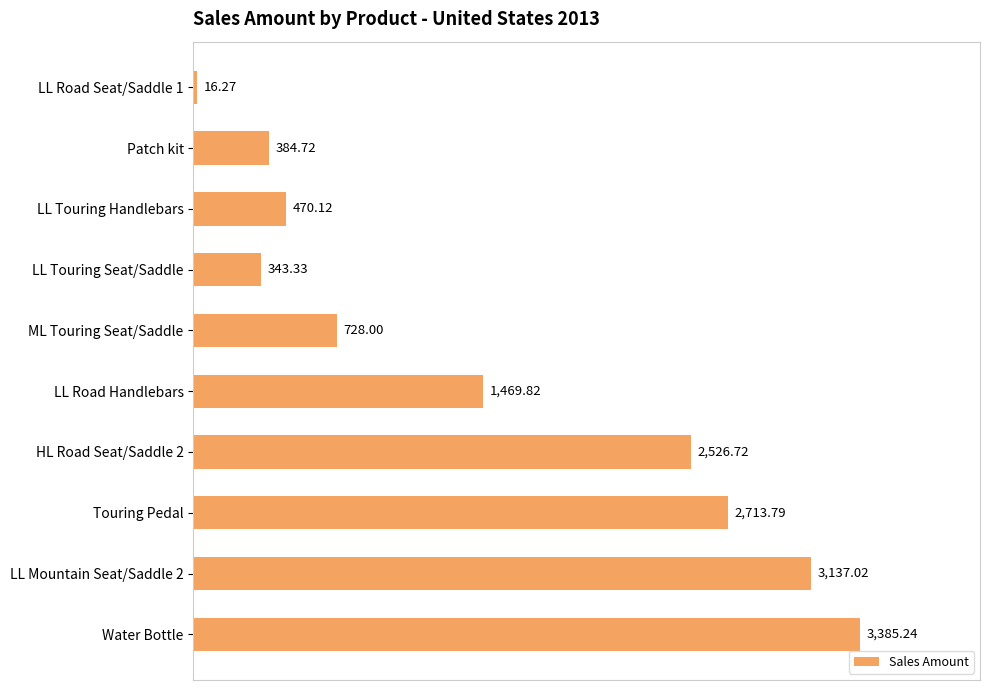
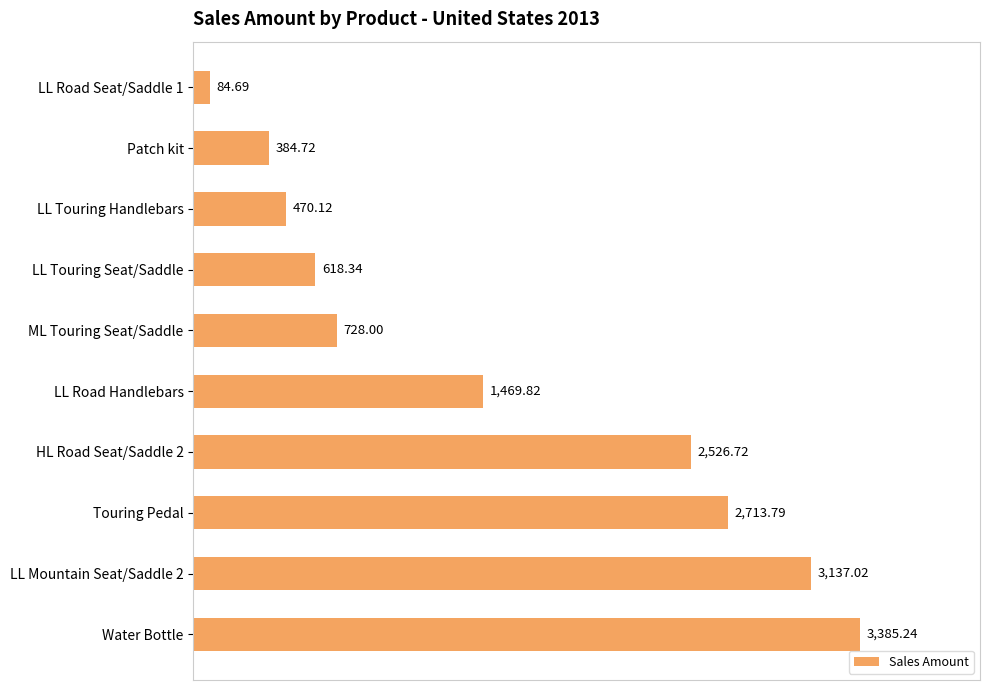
  {
-   "LL Road Seat/Saddle 1": "16.27",
+   "LL Road Seat/Saddle 1": "84.69",
    "Patch kit": "384.72",
    "LL Touring Handlebars": "470.12",
-   "LL Touring Seat/Saddle": "343.33",
+   "LL Touring Seat/Saddle": "618.34",
    "ML Touring Seat/Saddle": "728.00",
    "LL Road Handlebars": "1,469.82",
    "HL Road Seat/Saddle 2": "2,526.72",
    "Touring Pedal": "2,713.79",
    "LL Mountain Seat/Saddle 2": "3,137.02",
    "Water Bottle": "3,385.24"
  }
